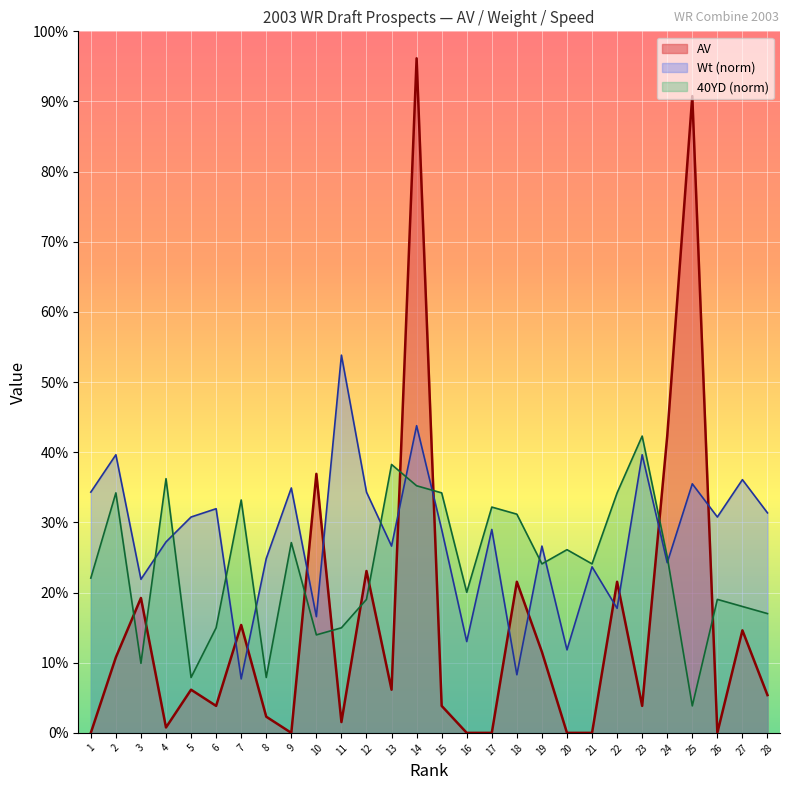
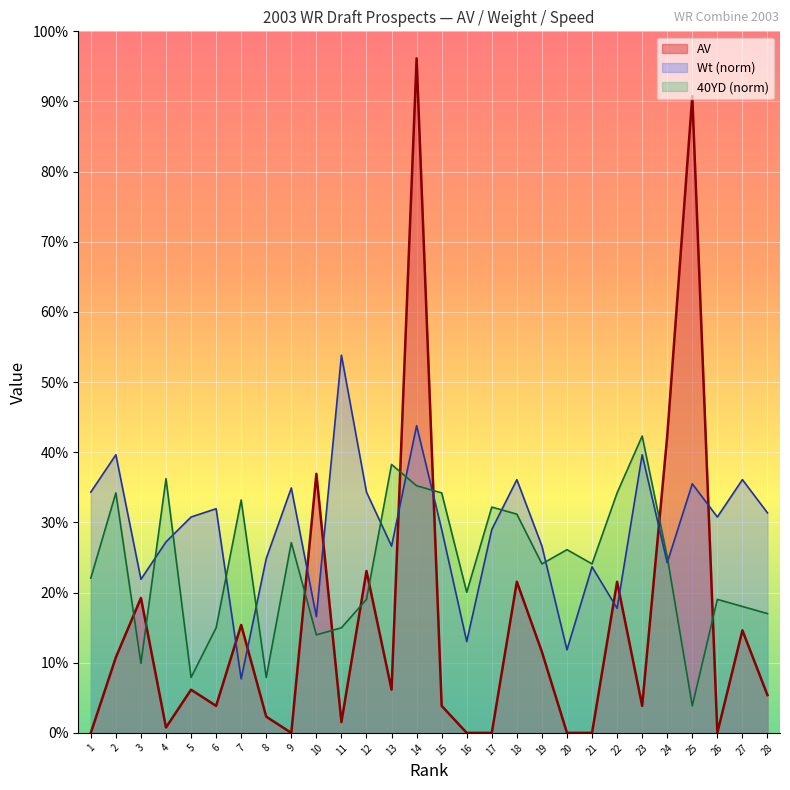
  {
    "AV": {
      "1": "0%",
      "2": "11%",
      "3": "19%",
      "4": "1%",
      "5": "6%",
      "6": "4%",
      "7": "15%",
      "8": "2%",
      "9": "0%",
      "10": "37%",
      "11": "2%",
      "12": "23%",
      "13": "6%",
      "14": "96%",
      "15": "4%",
      "16": "0%",
      "17": "0%",
      "18": "22%",
      "19": "12%",
      "20": "0%",
      "21": "0%",
      "22": "22%",
      "23": "4%",
      "24": "42%",
      "26": "0%",
      "27": "15%",
      "28": "5%"
    },
    "Wt (norm)": {
      "1": "34%",
      "2": "40%",
      "3": "22%",
      "4": "27%",
      "5": "31%",
      "6": "32%",
      "7": "8%",
      "8": "25%",
      "9": "35%",
      "10": "17%",
      "11": "54%",
      "12": "34%",
      "13": "27%",
      "14": "44%",
      "15": "29%",
      "16": "13%",
      "17": "29%",
-     "18": "8%",
+     "18": "36%",
      "19": "27%",
      "20": "12%",
      "21": "24%",
      "22": "18%",
      "23": "40%",
      "24": "24%",
      "25": "36%",
      "26": "31%",
      "27": "36%",
      "28": "31%"
    },
    "40YD (norm)": {
      "1": "22%",
      "2": "34%",
      "3": "10%",
      "4": "36%",
      "5": "8%",
      "6": "15%",
      "7": "33%",
      "8": "8%",
      "9": "27%",
      "10": "14%",
      "11": "15%",
      "12": "19%",
      "13": "38%",
      "14": "35%",
      "15": "34%",
      "16": "20%",
      "17": "32%",
      "18": "31%",
      "19": "24%",
      "20": "26%",
      "21": "24%",
      "22": "34%",
      "23": "42%",
      "24": "25%",
      "25": "4%",
      "26": "19%",
      "27": "18%",
      "28": "17%"
    }
  }
